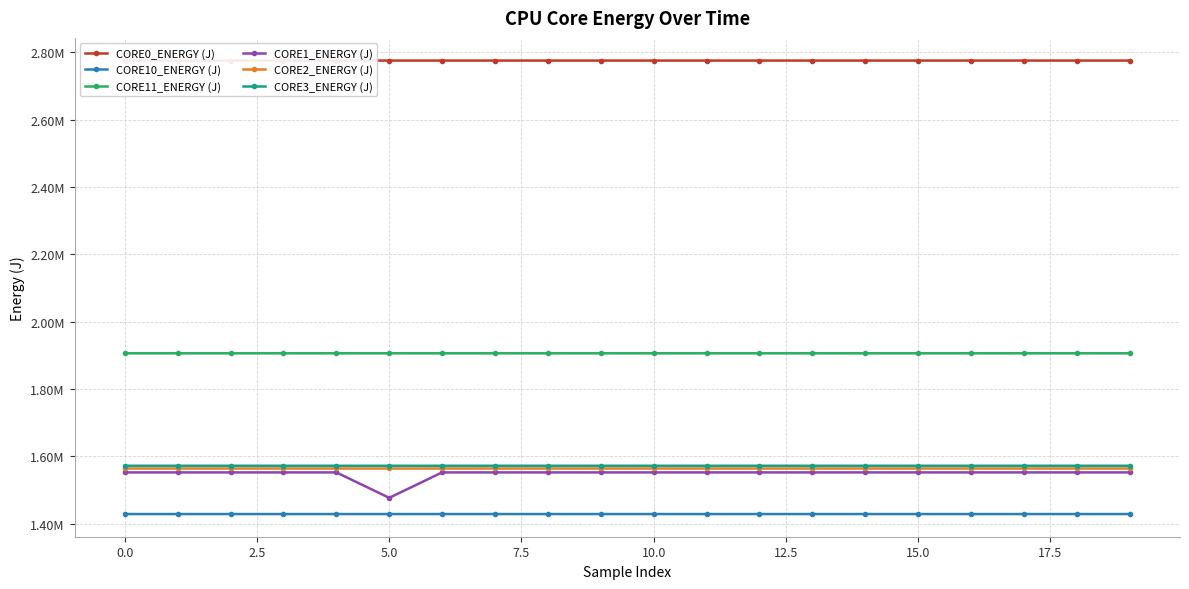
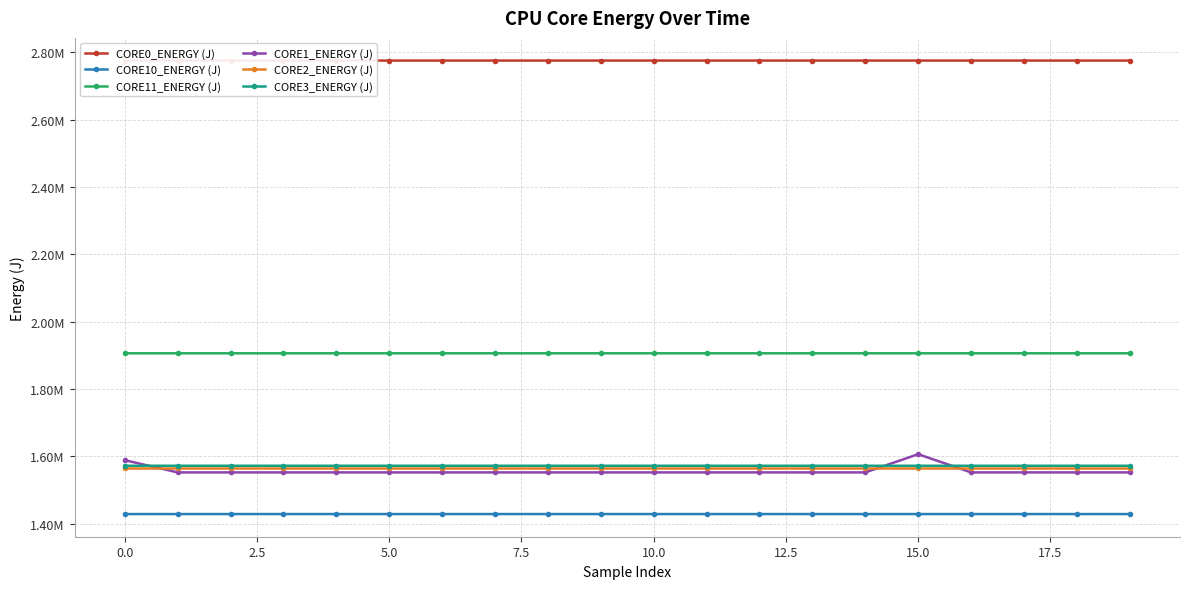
  {
    "CORE0_ENERGY (J)": {
      "5.0": 2780000,
      "10.0": 2780000,
      "15.0": 2780000
    },
    "CORE10_ENERGY (J)": {
      "0.0": 1430000,
      "5.0": 1430000,
      "10.0": 1430000,
      "15.0": 1430000
    },
    "CORE1_ENERGY (J)": {
-     "0.0": 1550000,
-     "5.0": 1480000,
+     "0.0": 1590000,
+     "5.0": 1550000,
      "10.0": 1550000,
-     "15.0": 1550000
+     "15.0": 1610000
    }
  }
